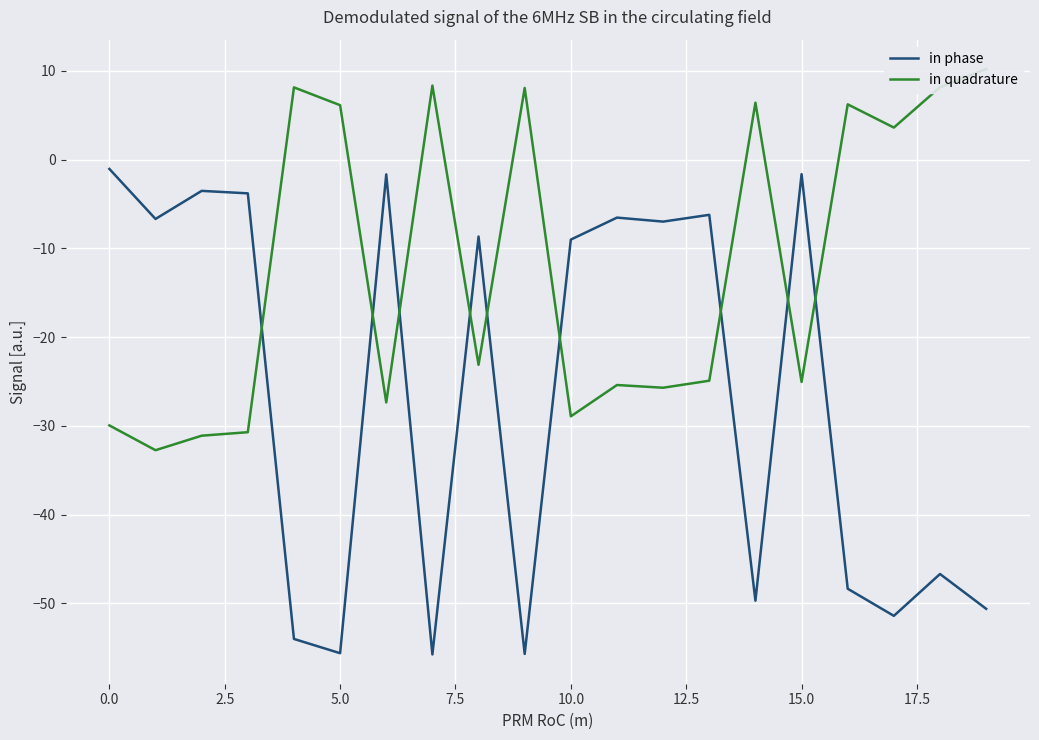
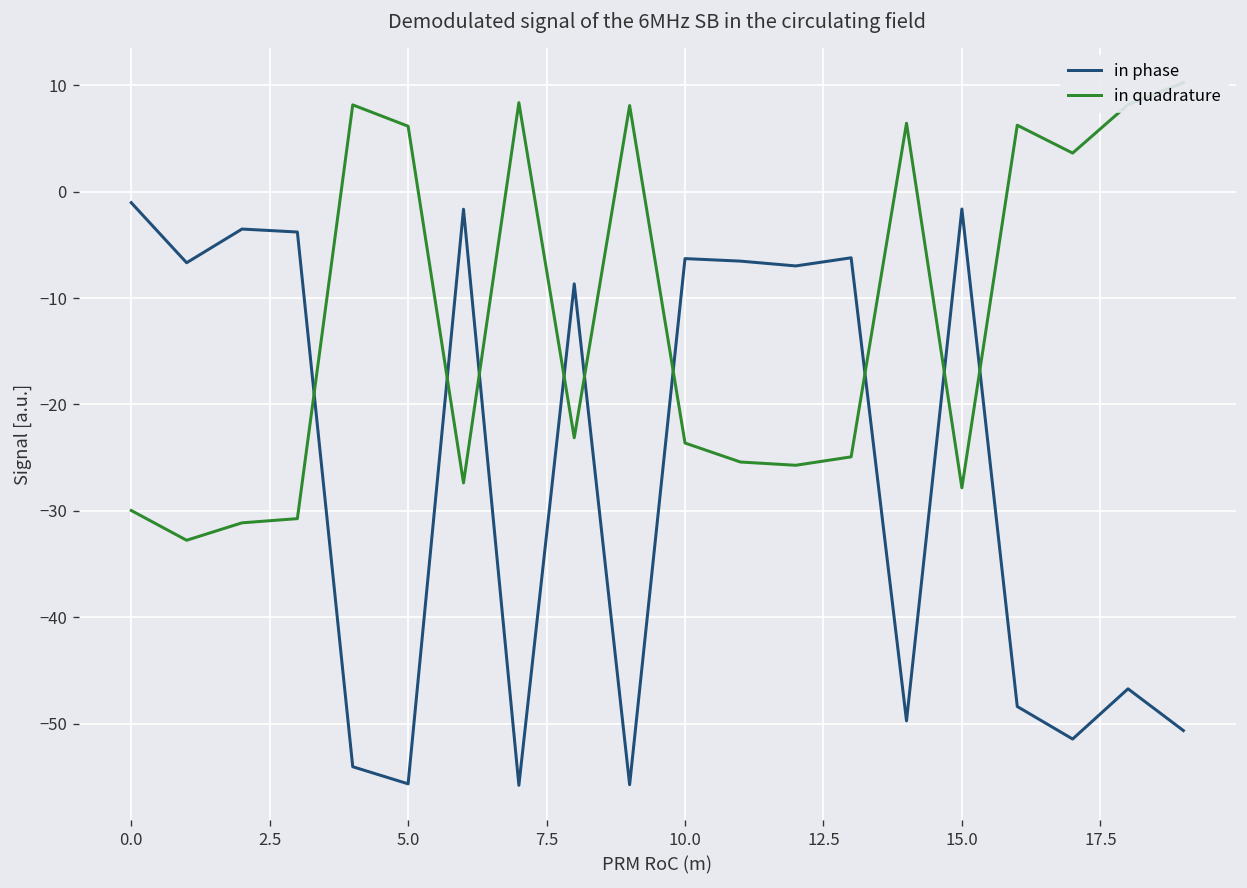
  {
    "in phase": {
      "0.0": -1,
      "5.0": -56,
-     "10.0": -9,
+     "10.0": -6,
      "15.0": -2
    },
    "in quadrature": {
      "0.0": -30,
      "5.0": 6,
-     "10.0": -29,
-     "15.0": -25
+     "10.0": -24,
+     "15.0": -28
    }
  }
